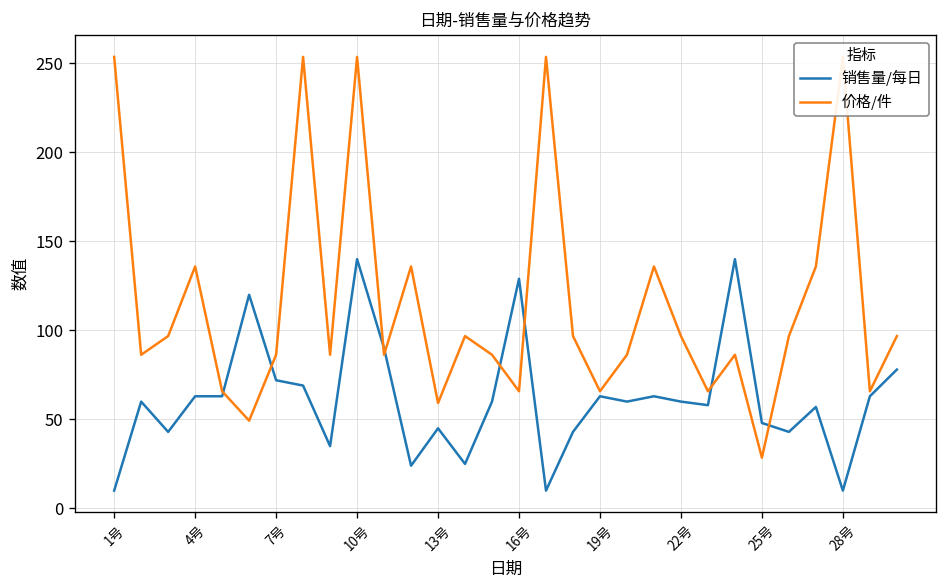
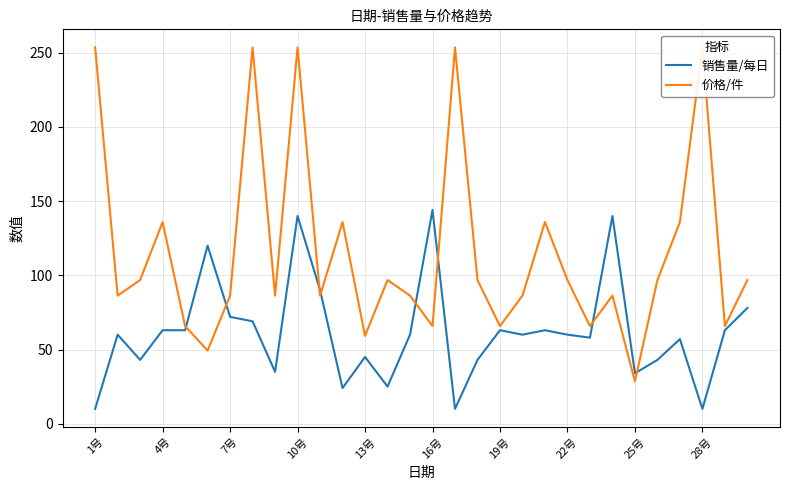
  {
    "销售量/每日": {
      "1号": 10,
      "4号": 63,
      "7号": 72,
      "10号": 140,
      "13号": 45,
-     "16号": 129,
+     "16号": 144,
      "19号": 63,
      "22号": 60,
-     "25号": 48,
+     "25号": 34,
      "28号": 10
    },
    "价格/件": {
      "1号": 254,
      "4号": 136,
      "7号": 86,
      "10号": 254,
      "13号": 59,
      "16号": 66,
      "19号": 66,
      "22号": 97,
      "25号": 29
    }
  }
